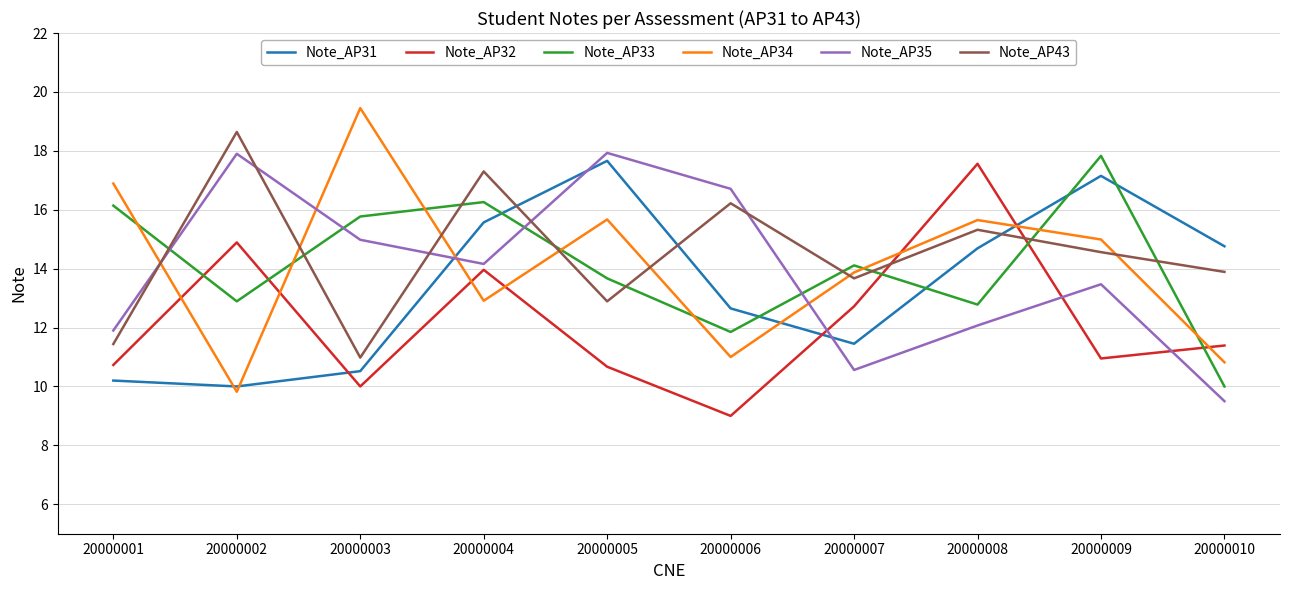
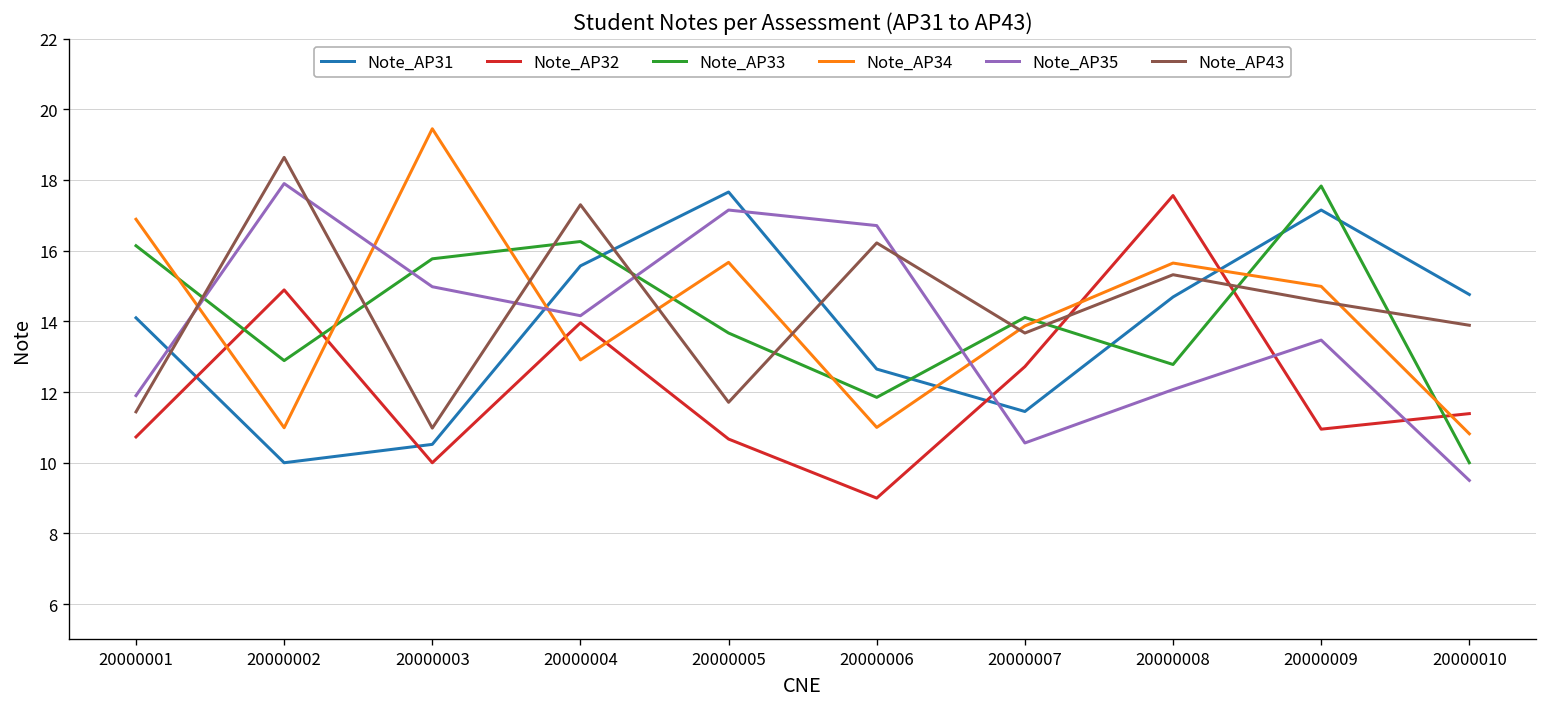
  {
    "Note_AP31": {
-     "20000001": 10.2,
+     "20000001": 14.1,
      "20000002": 10.0,
      "20000003": 10.5,
      "20000004": 15.6,
      "20000005": 17.7,
      "20000006": 12.7,
      "20000007": 11.5,
      "20000008": 14.7,
      "20000009": 17.2,
      "20000010": 14.8
    },
    "Note_AP32": {
      "20000001": 10.7,
      "20000002": 14.9,
      "20000003": 10.0,
      "20000004": 14.0,
      "20000005": 10.7,
      "20000006": 9.0,
      "20000007": 12.7,
      "20000008": 17.6,
      "20000009": 11.0,
      "20000010": 11.4
    },
    "Note_AP33": {
      "20000001": 16.1,
      "20000002": 12.9,
      "20000003": 15.8,
      "20000004": 16.3,
      "20000005": 13.7,
      "20000006": 11.9,
      "20000007": 14.1,
      "20000008": 12.8,
      "20000009": 17.8,
      "20000010": 10.0
    },
    "Note_AP34": {
      "20000001": 16.9,
-     "20000002": 9.8,
+     "20000002": 11.0,
      "20000003": 19.5,
      "20000004": 12.9,
      "20000005": 15.7,
      "20000006": 11.0,
      "20000007": 13.9,
      "20000008": 15.7,
      "20000009": 15.0,
      "20000010": 10.8
    },
    "Note_AP35": {
      "20000001": 11.9,
      "20000002": 17.9,
      "20000003": 15.0,
      "20000004": 14.2,
-     "20000005": 17.9,
+     "20000005": 17.2,
      "20000006": 16.7,
      "20000007": 10.6,
      "20000008": 12.1,
      "20000009": 13.5,
      "20000010": 9.5
    },
    "Note_AP43": {
      "20000001": 11.4,
      "20000002": 18.6,
      "20000003": 11.0,
      "20000004": 17.3,
-     "20000005": 12.9,
+     "20000005": 11.7,
      "20000006": 16.2,
      "20000007": 13.7,
      "20000008": 15.3,
      "20000009": 14.6,
      "20000010": 13.9
    }
  }
